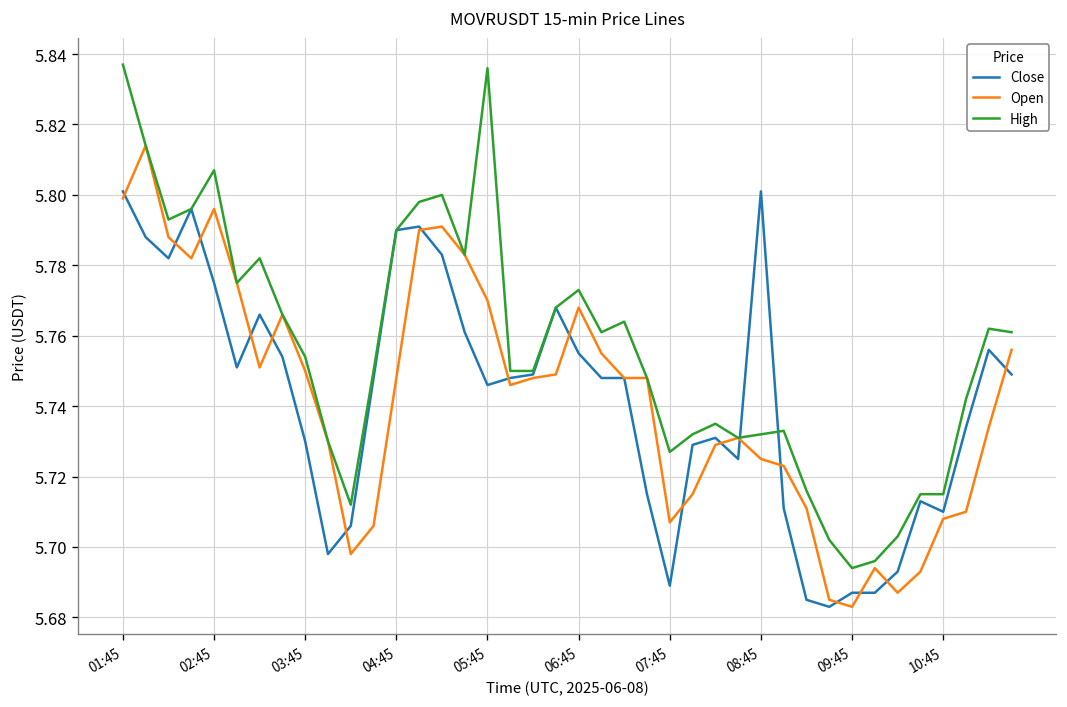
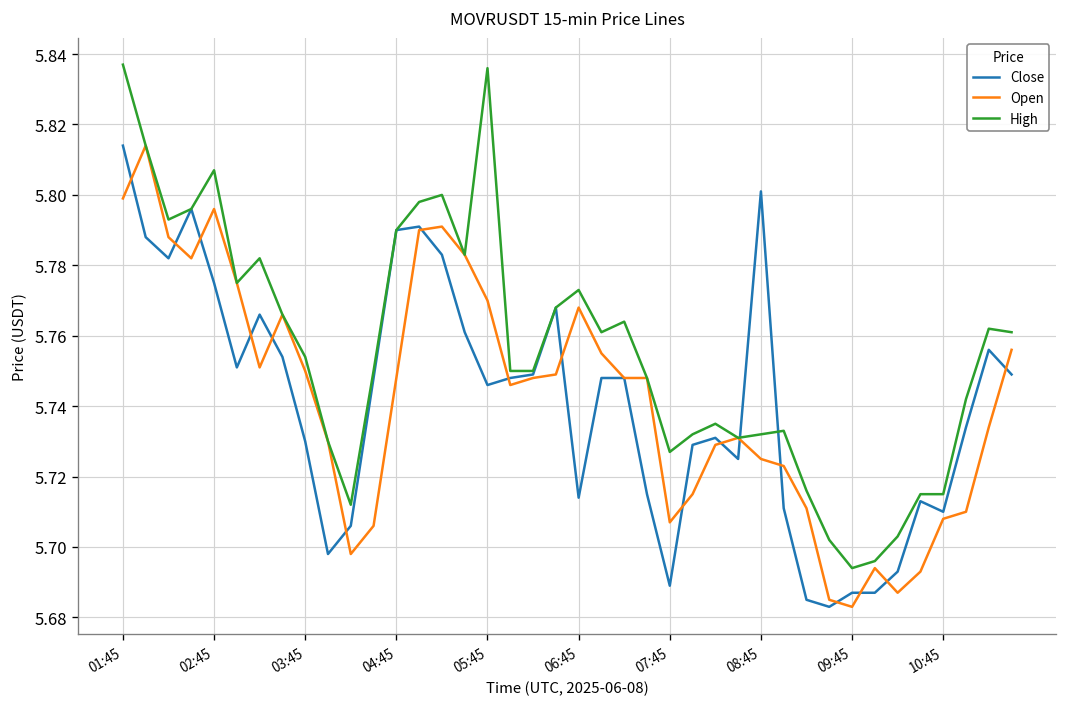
  {
    "Close": {
-     "01:45": 5.801,
+     "01:45": 5.814,
      "02:45": 5.775,
      "03:45": 5.730,
      "05:45": 5.746,
-     "06:45": 5.755,
+     "06:45": 5.714,
      "07:45": 5.689,
      "08:45": 5.801,
      "09:45": 5.687,
      "10:45": 5.710
    },
    "Open": {
      "01:45": 5.799,
      "02:45": 5.796,
      "03:45": 5.750,
      "04:45": 5.748,
      "05:45": 5.770,
      "06:45": 5.768,
      "07:45": 5.707,
      "08:45": 5.725,
      "09:45": 5.683,
      "10:45": 5.708
    },
    "High": {
      "01:45": 5.837,
      "02:45": 5.807,
      "03:45": 5.754,
      "05:45": 5.836,
      "06:45": 5.773,
      "07:45": 5.727,
      "08:45": 5.732,
      "09:45": 5.694,
      "10:45": 5.715
    }
  }
